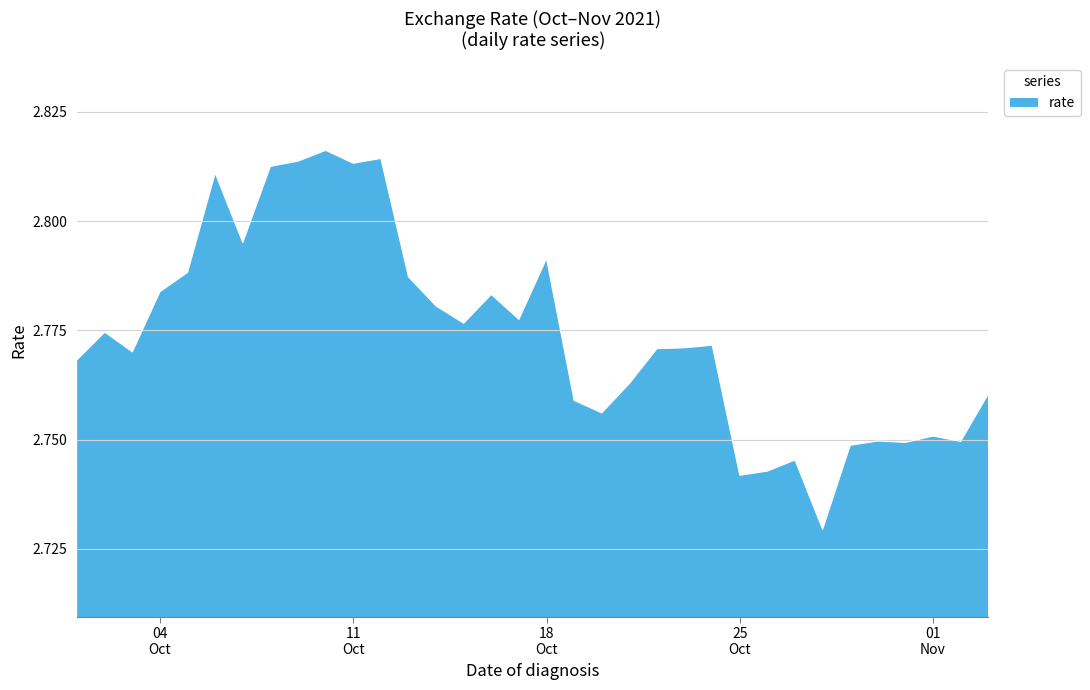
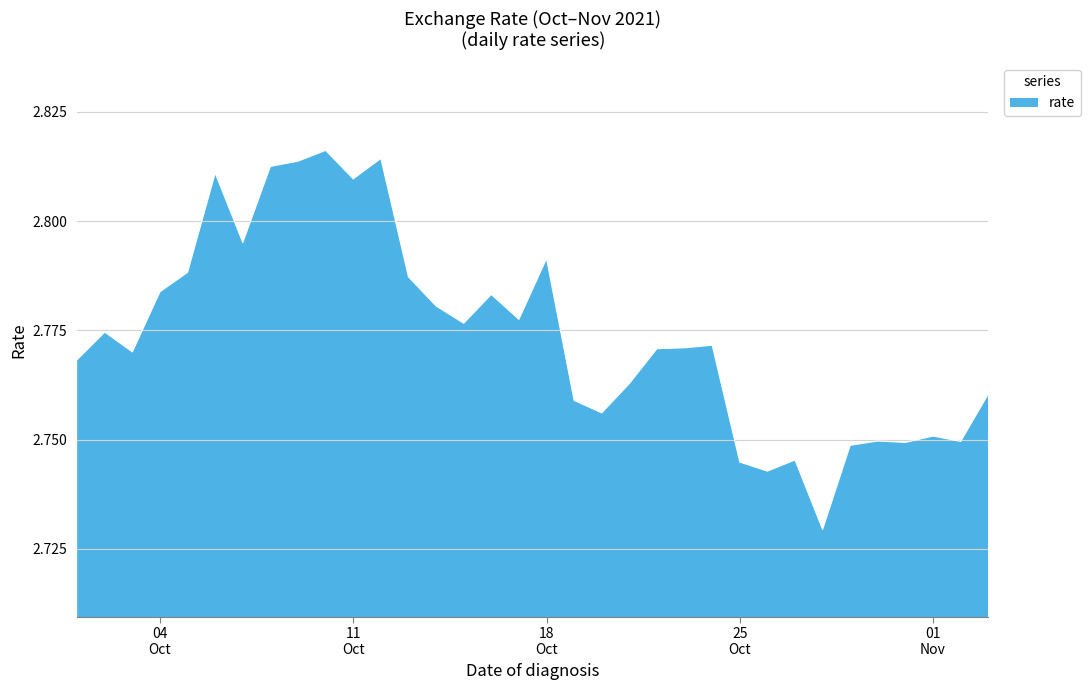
  {
    "04 Oct": 2.784,
-   "11 Oct": 2.813,
+   "11 Oct": 2.810,
    "18 Oct": 2.791,
-   "25 Oct": 2.742,
+   "25 Oct": 2.745,
    "01 Nov": 2.751
  }
